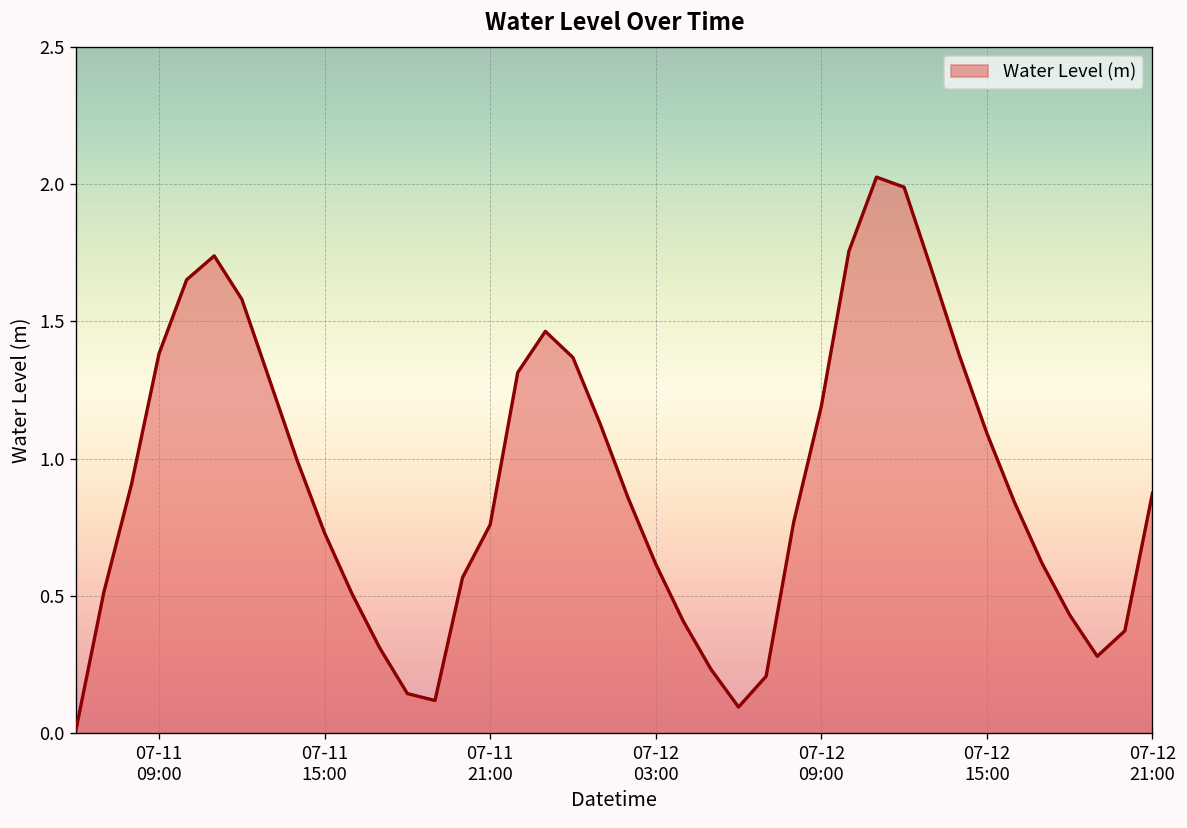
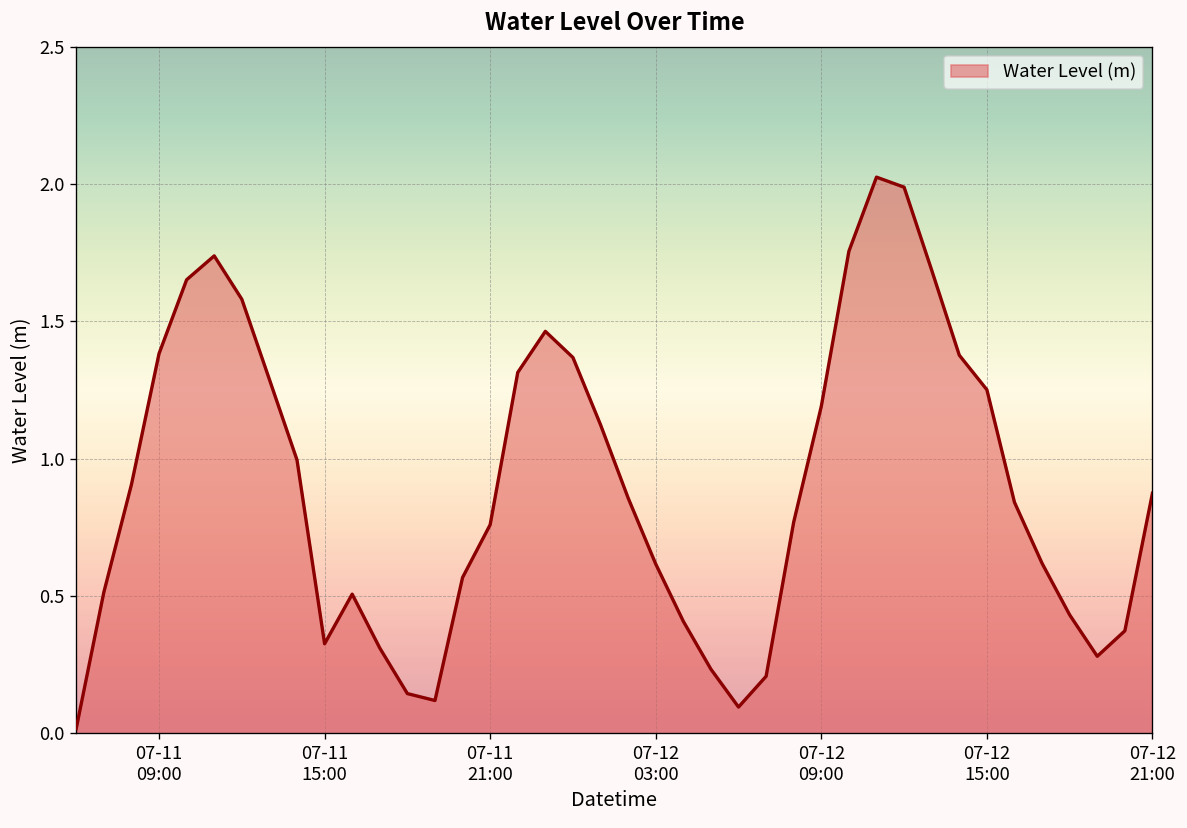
  {
    "07-11 09:00": 1.38,
-   "07-11 15:00": 0.73,
+   "07-11 15:00": 0.33,
    "07-11 21:00": 0.76,
    "07-12 03:00": 0.62,
    "07-12 09:00": 1.19,
-   "07-12 15:00": 1.09,
+   "07-12 15:00": 1.25,
    "07-12 21:00": 0.87
  }
